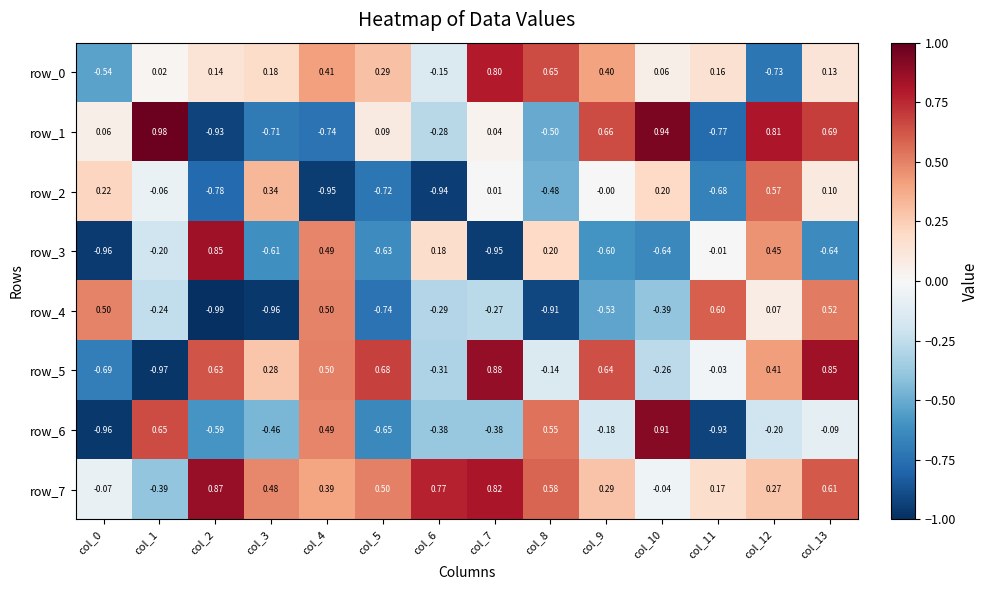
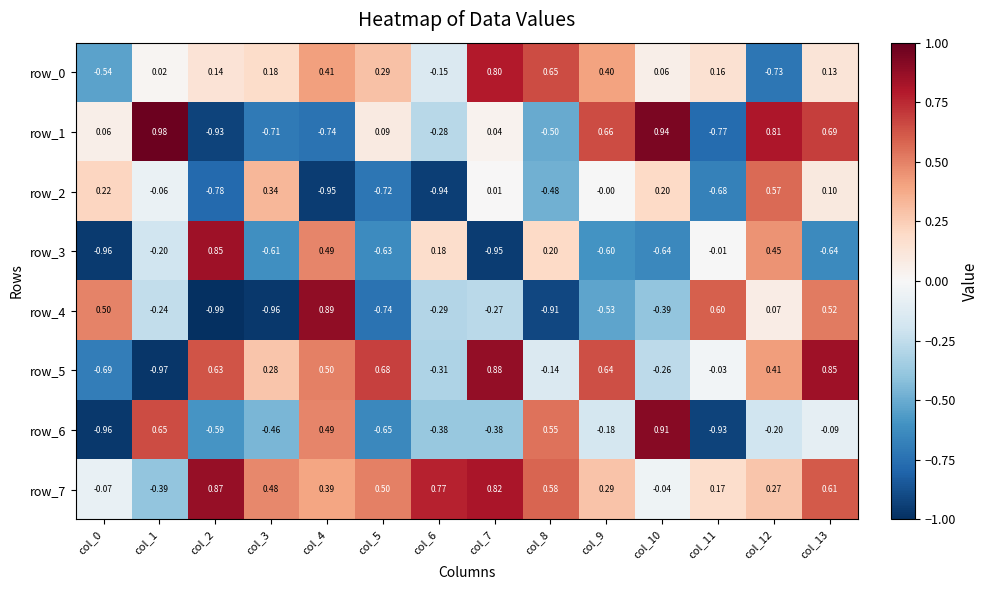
  {
    "row_0": {
      "col_0": -0.54,
      "col_1": 0.02,
      "col_2": 0.14,
      "col_3": 0.18,
      "col_4": 0.41,
      "col_5": 0.29,
      "col_6": -0.15,
      "col_7": 0.80,
      "col_8": 0.65,
      "col_9": 0.40,
      "col_10": 0.06,
      "col_11": 0.16,
      "col_12": -0.73,
      "col_13": 0.13
    },
    "row_1": {
      "col_0": 0.06,
      "col_1": 0.98,
      "col_2": -0.93,
      "col_3": -0.71,
      "col_4": -0.74,
      "col_5": 0.09,
      "col_6": -0.28,
      "col_7": 0.04,
      "col_8": -0.50,
      "col_9": 0.66,
      "col_10": 0.94,
      "col_11": -0.77,
      "col_12": 0.81,
      "col_13": 0.69
    },
    "row_2": {
      "col_0": 0.22,
      "col_1": -0.06,
      "col_2": -0.78,
      "col_3": 0.34,
      "col_4": -0.95,
      "col_5": -0.72,
      "col_6": -0.94,
      "col_7": 0.01,
      "col_8": -0.48,
      "col_9": -0.00,
      "col_10": 0.20,
      "col_11": -0.68,
      "col_12": 0.57,
      "col_13": 0.10
    },
    "row_3": {
      "col_0": -0.96,
      "col_1": -0.20,
      "col_2": 0.85,
      "col_3": -0.61,
      "col_4": 0.49,
      "col_5": -0.63,
      "col_6": 0.18,
      "col_7": -0.95,
      "col_8": 0.20,
      "col_9": -0.60,
      "col_10": -0.64,
      "col_11": -0.01,
      "col_12": 0.45,
      "col_13": -0.64
    },
    "row_4": {
      "col_0": 0.50,
      "col_1": -0.24,
      "col_2": -0.99,
      "col_3": -0.96,
-     "col_4": 0.50,
+     "col_4": 0.89,
      "col_5": -0.74,
      "col_6": -0.29,
      "col_7": -0.27,
      "col_8": -0.91,
      "col_9": -0.53,
      "col_10": -0.39,
      "col_11": 0.60,
      "col_12": 0.07,
      "col_13": 0.52
    },
    "row_5": {
      "col_0": -0.69,
      "col_1": -0.97,
      "col_2": 0.63,
      "col_3": 0.28,
      "col_4": 0.50,
      "col_5": 0.68,
      "col_6": -0.31,
      "col_7": 0.88,
      "col_8": -0.14,
      "col_9": 0.64,
      "col_10": -0.26,
      "col_11": -0.03,
      "col_12": 0.41,
      "col_13": 0.85
    },
    "row_6": {
      "col_0": -0.96,
      "col_1": 0.65,
      "col_2": -0.59,
      "col_3": -0.46,
      "col_4": 0.49,
      "col_5": -0.65,
      "col_6": -0.38,
      "col_7": -0.38,
      "col_8": 0.55,
      "col_9": -0.18,
      "col_10": 0.91,
      "col_11": -0.93,
      "col_12": -0.20,
      "col_13": -0.09
    },
    "row_7": {
      "col_0": -0.07,
      "col_1": -0.39,
      "col_2": 0.87,
      "col_3": 0.48,
      "col_4": 0.39,
      "col_5": 0.50,
      "col_6": 0.77,
      "col_7": 0.82,
      "col_8": 0.58,
      "col_9": 0.29,
      "col_10": -0.04,
      "col_11": 0.17,
      "col_12": 0.27,
      "col_13": 0.61
    }
  }
